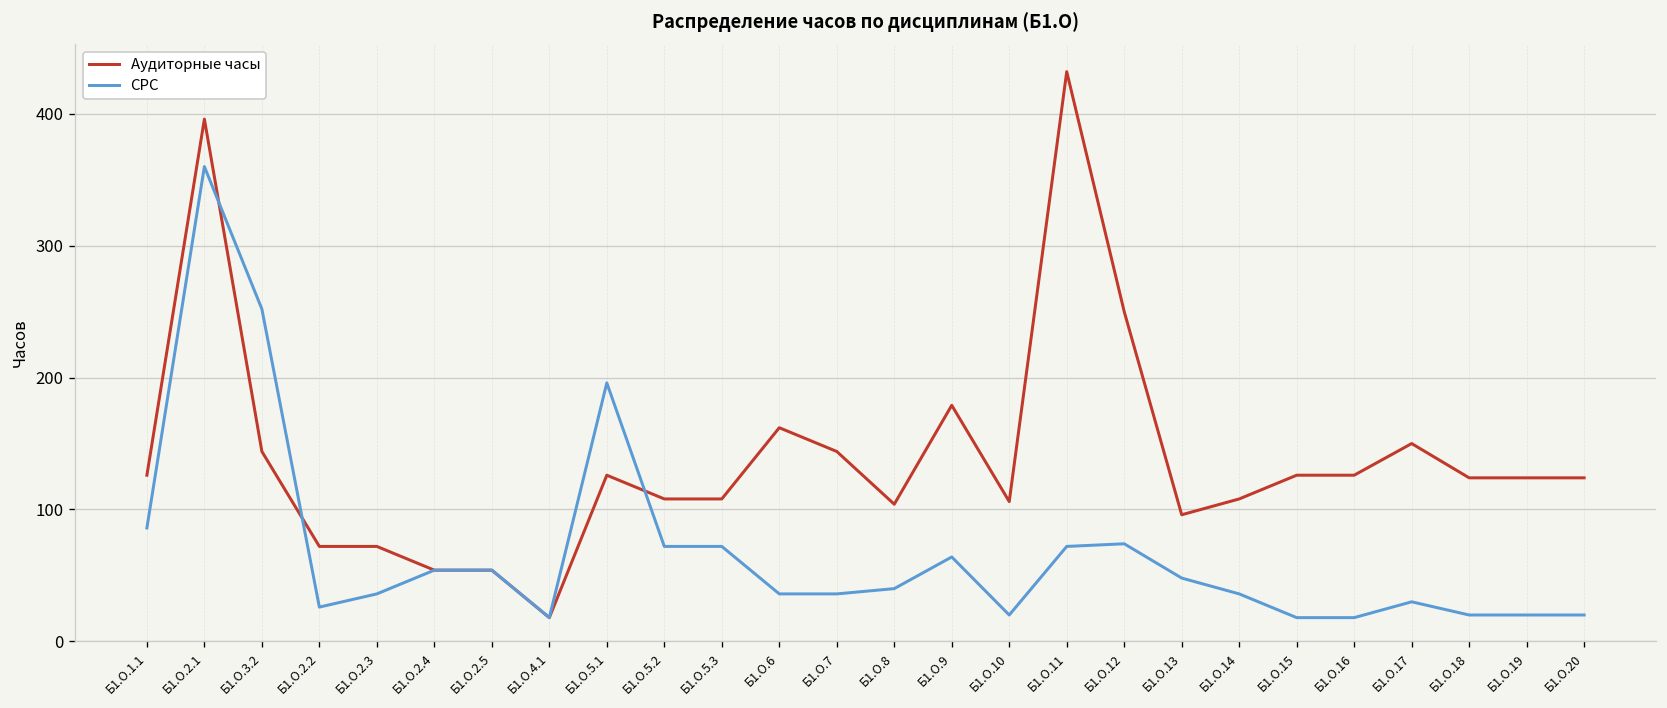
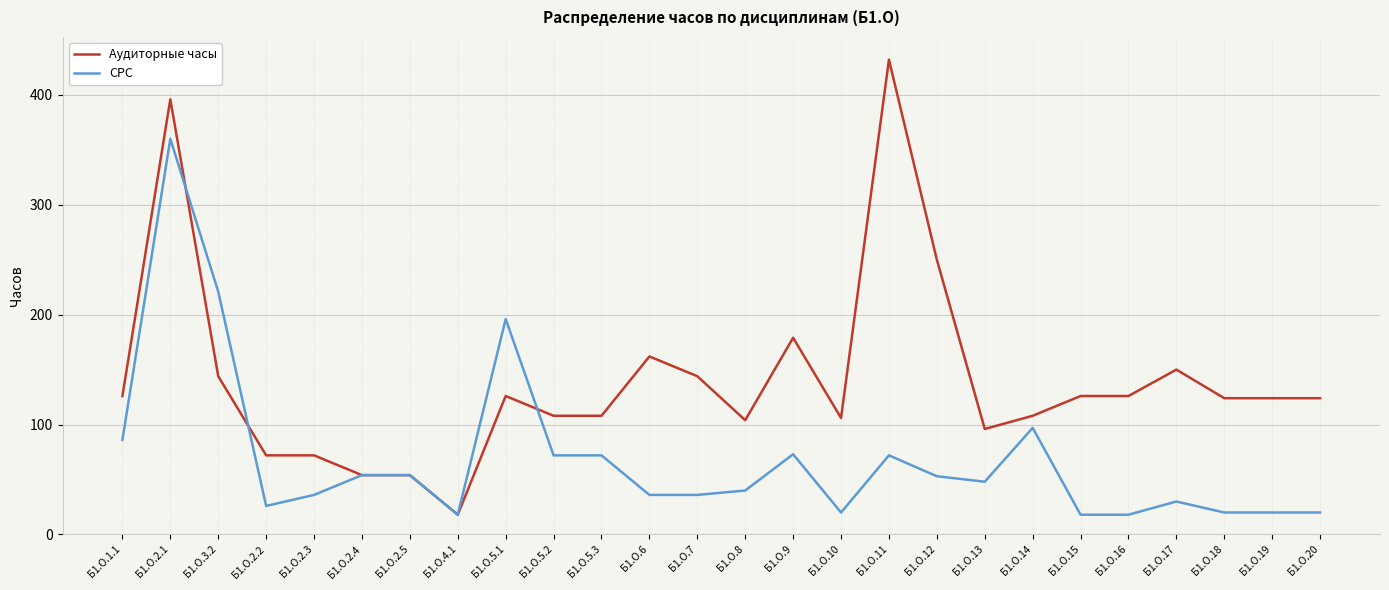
  {
    "Аудиторные часы": {
      "Б1.О.1.1": 126,
      "Б1.О.2.1": 396,
      "Б1.О.3.2": 144,
      "Б1.О.2.2": 72,
      "Б1.О.2.3": 72,
      "Б1.О.5.1": 126,
      "Б1.О.5.2": 108,
      "Б1.О.5.3": 108,
      "Б1.О.6": 162,
      "Б1.О.7": 144,
      "Б1.О.8": 104,
      "Б1.О.9": 179,
      "Б1.О.10": 106,
      "Б1.О.11": 432,
      "Б1.О.12": 250,
      "Б1.О.13": 96,
      "Б1.О.14": 108,
      "Б1.О.15": 126,
      "Б1.О.16": 126,
      "Б1.О.17": 150,
      "Б1.О.18": 124,
      "Б1.О.19": 124,
      "Б1.О.20": 124
    },
    "СРС": {
      "Б1.О.1.1": 86,
      "Б1.О.2.1": 360,
-     "Б1.О.3.2": 252,
+     "Б1.О.3.2": 221,
      "Б1.О.2.2": 26,
      "Б1.О.2.3": 36,
      "Б1.О.5.1": 196,
      "Б1.О.5.2": 72,
      "Б1.О.5.3": 72,
      "Б1.О.6": 36,
      "Б1.О.7": 36,
      "Б1.О.8": 40,
-     "Б1.О.9": 64,
+     "Б1.О.9": 73,
      "Б1.О.10": 20,
      "Б1.О.11": 72,
-     "Б1.О.12": 74,
+     "Б1.О.12": 53,
      "Б1.О.13": 48,
-     "Б1.О.14": 36,
+     "Б1.О.14": 97,
      "Б1.О.15": 18,
      "Б1.О.16": 18,
      "Б1.О.17": 30,
      "Б1.О.18": 20,
      "Б1.О.19": 20,
      "Б1.О.20": 20
    }
  }
